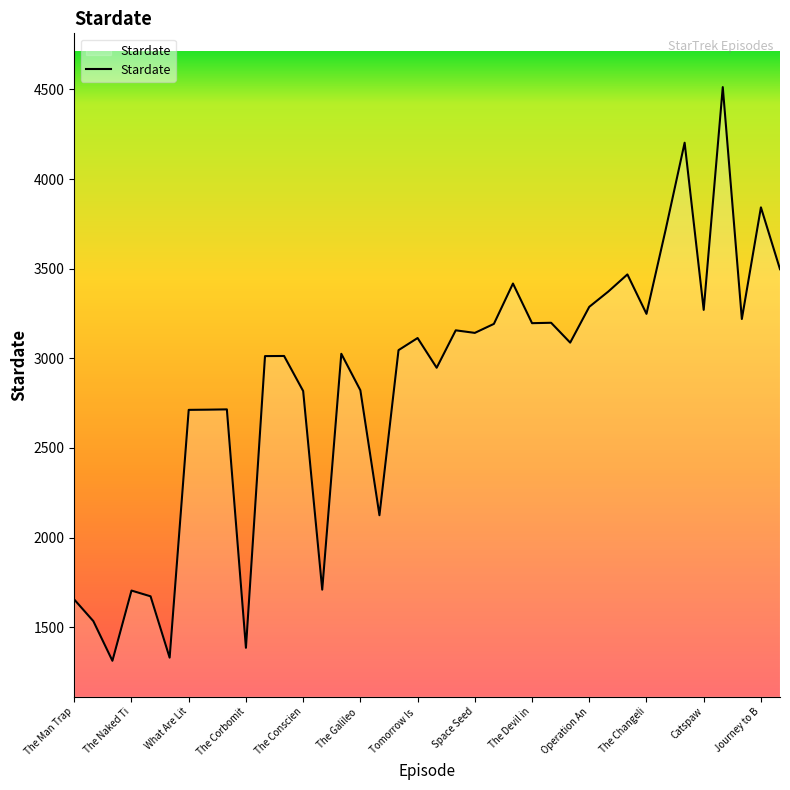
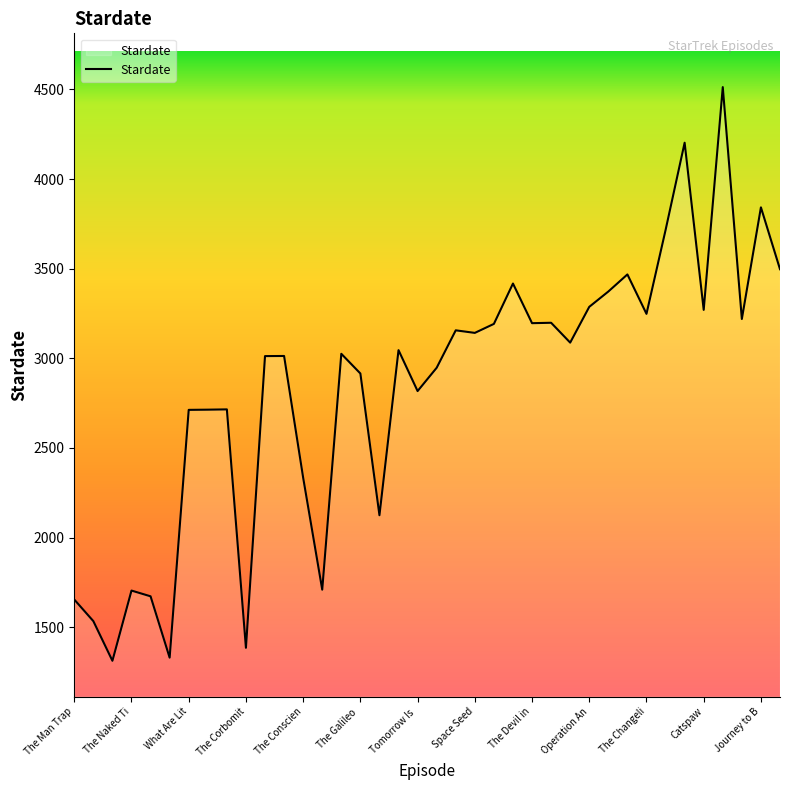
  {
    "The Man Trap": 1650,
    "The Naked Ti": 1700,
    "What Are Lit": 2710,
    "The Corbomit": 1380,
-   "The Conscien": 2820,
-   "The Galileo": 2820,
-   "Tomorrow Is": 3110,
+   "The Conscien": 2330,
+   "The Galileo": 2920,
+   "Tomorrow Is": 2820,
    "Space Seed": 3140,
    "The Devil in": 3200,
    "Operation An": 3290,
    "The Changeli": 3250,
    "Catspaw": 3270,
    "Journey to B": 3840
  }
